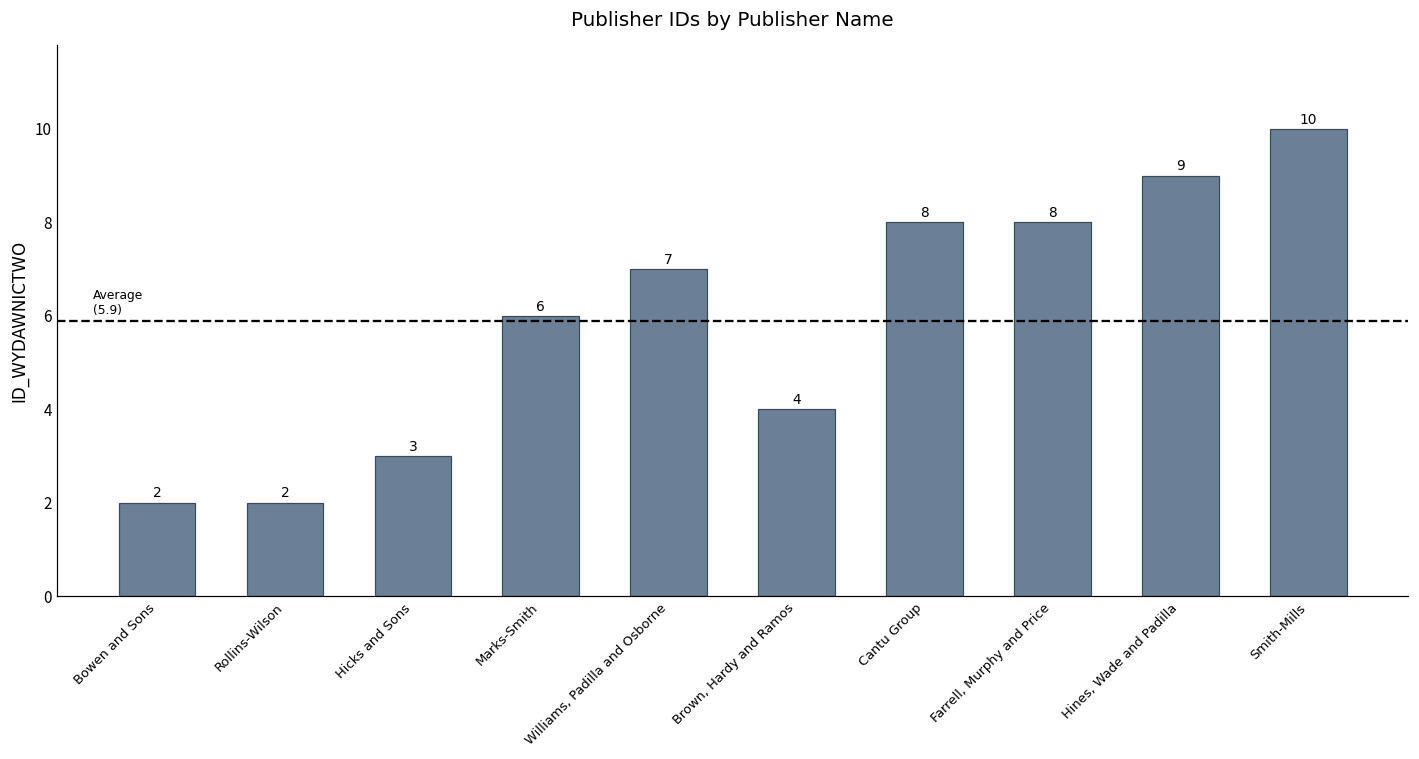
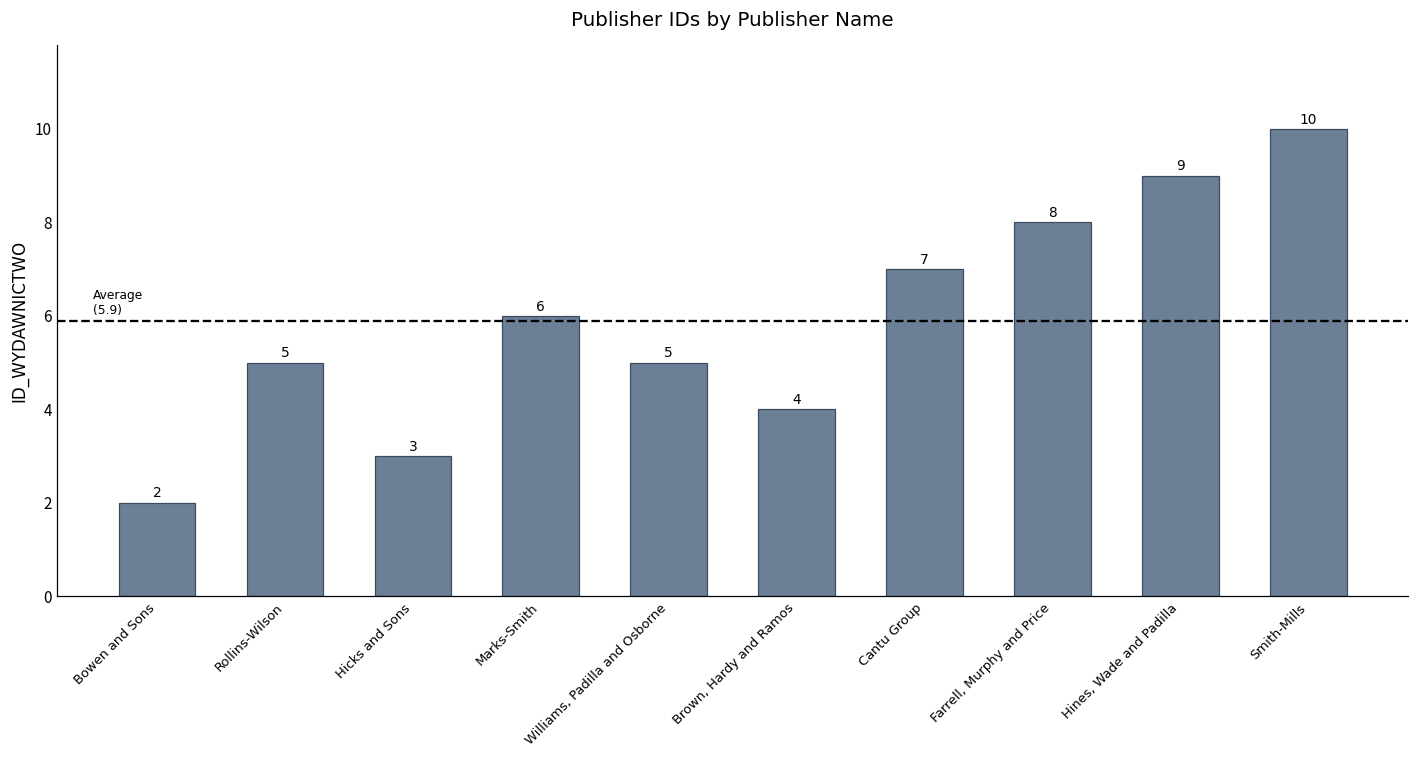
  {
    "Bowen and Sons": 2,
-   "Rollins-Wilson": 2,
+   "Rollins-Wilson": 5,
    "Hicks and Sons": 3,
    "Marks-Smith": 6,
-   "Williams, Padilla and Osborne": 7,
+   "Williams, Padilla and Osborne": 5,
    "Brown, Hardy and Ramos": 4,
-   "Cantu Group": 8,
+   "Cantu Group": 7,
    "Farrell, Murphy and Price": 8,
    "Hines, Wade and Padilla": 9,
    "Smith-Mills": 10
  }
